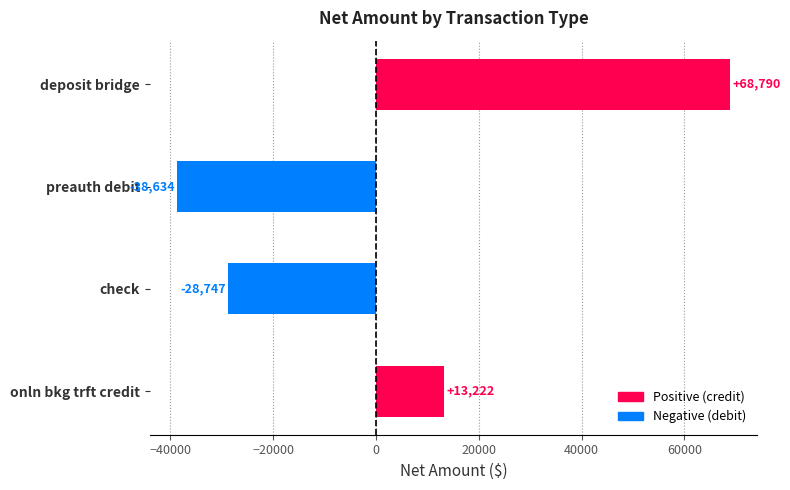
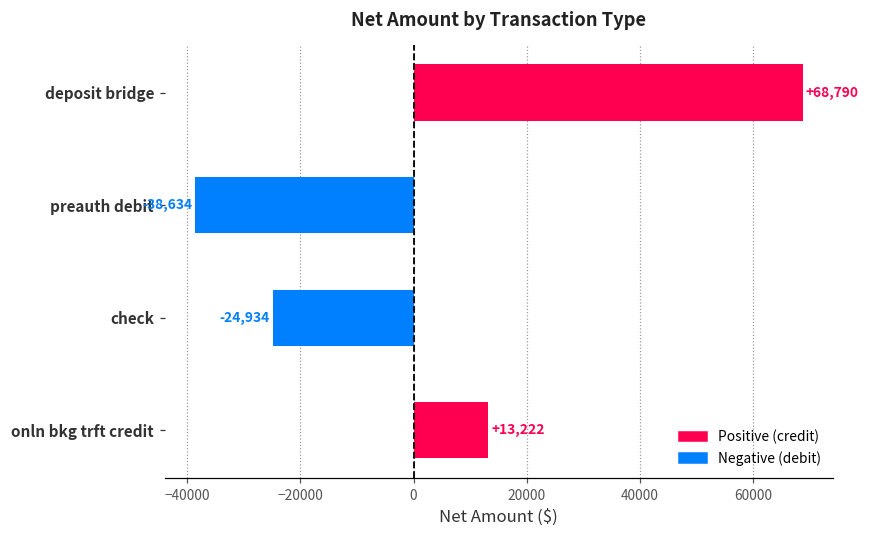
  {
    "deposit bridge": "+68,790",
    "preauth debit": "-38,634",
-   "check": "-28,747",
+   "check": "-24,934",
    "onln bkg trft credit": "+13,222"
  }
